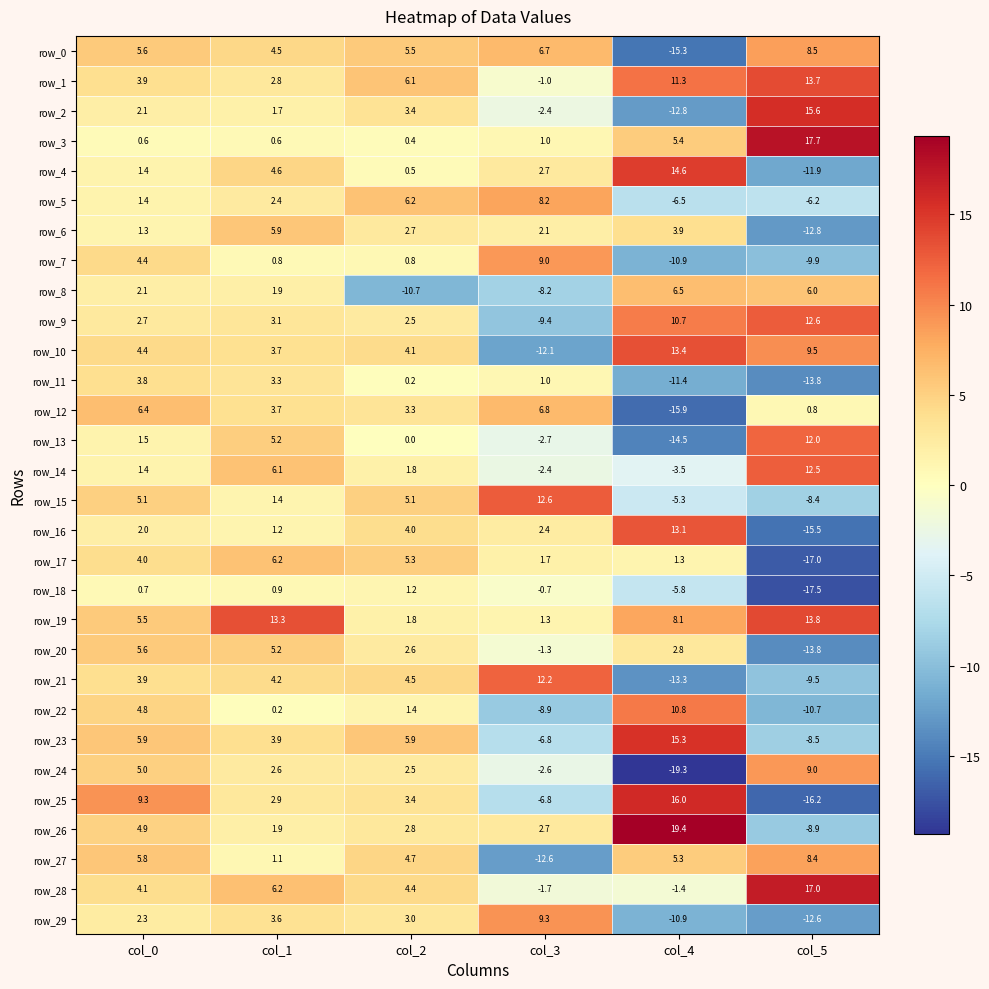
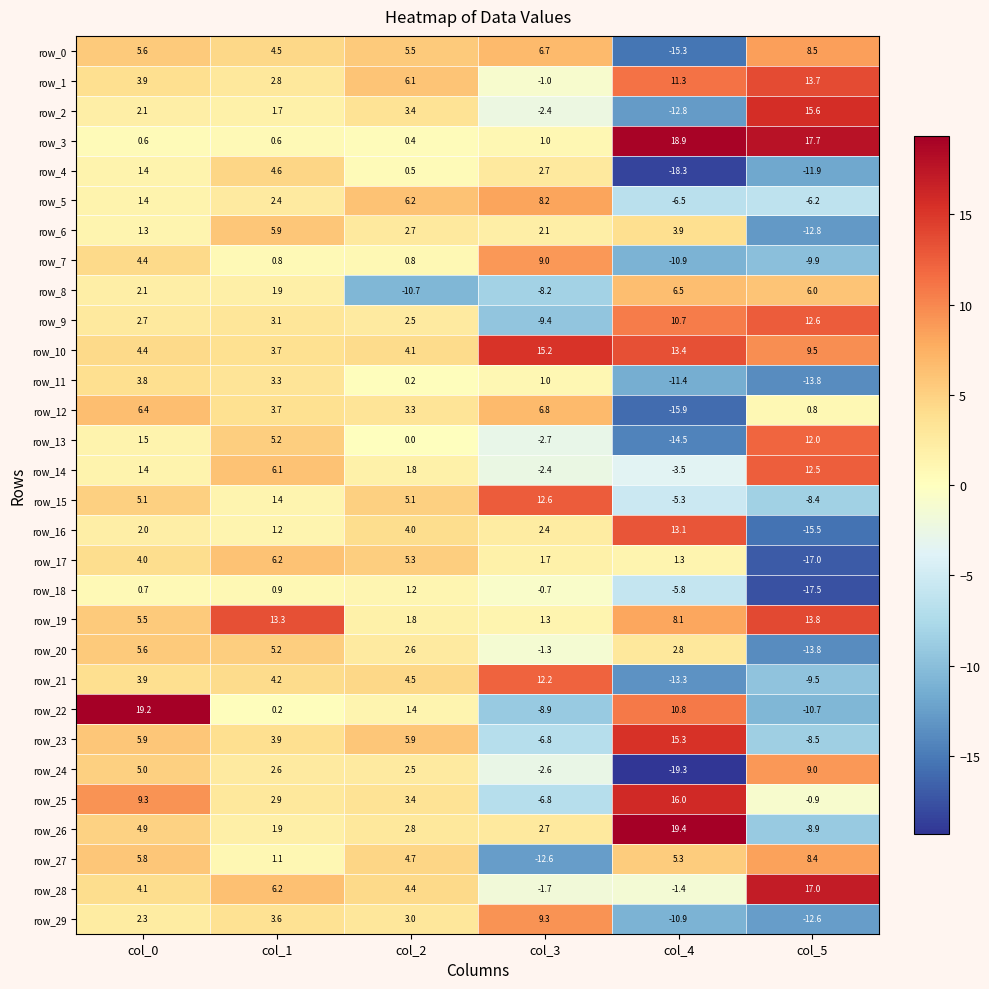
  {
    "row_0": {
      "col_0": 5.6,
      "col_1": 4.5,
      "col_2": 5.5,
      "col_3": 6.7,
      "col_4": -15.3,
      "col_5": 8.5
    },
    "row_1": {
      "col_0": 3.9,
      "col_1": 2.8,
      "col_2": 6.1,
      "col_3": -1.0,
      "col_4": 11.3,
      "col_5": 13.7
    },
    "row_2": {
      "col_0": 2.1,
      "col_1": 1.7,
      "col_2": 3.4,
      "col_3": -2.4,
      "col_4": -12.8,
      "col_5": 15.6
    },
    "row_3": {
      "col_0": 0.6,
      "col_1": 0.6,
      "col_2": 0.4,
      "col_3": 1.0,
-     "col_4": 5.4,
+     "col_4": 18.9,
      "col_5": 17.7
    },
    "row_4": {
      "col_0": 1.4,
      "col_1": 4.6,
      "col_2": 0.5,
      "col_3": 2.7,
-     "col_4": 14.6,
+     "col_4": -18.3,
      "col_5": -11.9
    },
    "row_5": {
      "col_0": 1.4,
      "col_1": 2.4,
      "col_2": 6.2,
      "col_3": 8.2,
      "col_4": -6.5,
      "col_5": -6.2
    },
    "row_6": {
      "col_0": 1.3,
      "col_1": 5.9,
      "col_2": 2.7,
      "col_3": 2.1,
      "col_4": 3.9,
      "col_5": -12.8
    },
    "row_7": {
      "col_0": 4.4,
      "col_1": 0.8,
      "col_2": 0.8,
      "col_3": 9.0,
      "col_4": -10.9,
      "col_5": -9.9
    },
    "row_8": {
      "col_0": 2.1,
      "col_1": 1.9,
      "col_2": -10.7,
      "col_3": -8.2,
      "col_4": 6.5,
      "col_5": 6.0
    },
    "row_9": {
      "col_0": 2.7,
      "col_1": 3.1,
      "col_2": 2.5,
      "col_3": -9.4,
      "col_4": 10.7,
      "col_5": 12.6
    },
    "row_10": {
      "col_0": 4.4,
      "col_1": 3.7,
      "col_2": 4.1,
-     "col_3": -12.1,
+     "col_3": 15.2,
      "col_4": 13.4,
      "col_5": 9.5
    },
    "row_11": {
      "col_0": 3.8,
      "col_1": 3.3,
      "col_2": 0.2,
      "col_3": 1.0,
      "col_4": -11.4,
      "col_5": -13.8
    },
    "row_12": {
      "col_0": 6.4,
      "col_1": 3.7,
      "col_2": 3.3,
      "col_3": 6.8,
      "col_4": -15.9,
      "col_5": 0.8
    },
    "row_13": {
      "col_0": 1.5,
      "col_1": 5.2,
      "col_2": 0.0,
      "col_3": -2.7,
      "col_4": -14.5,
      "col_5": 12.0
    },
    "row_14": {
      "col_0": 1.4,
      "col_1": 6.1,
      "col_2": 1.8,
      "col_3": -2.4,
      "col_4": -3.5,
      "col_5": 12.5
    },
    "row_15": {
      "col_0": 5.1,
      "col_1": 1.4,
      "col_2": 5.1,
      "col_3": 12.6,
      "col_4": -5.3,
      "col_5": -8.4
    },
    "row_16": {
      "col_0": 2.0,
      "col_1": 1.2,
      "col_2": 4.0,
      "col_3": 2.4,
      "col_4": 13.1,
      "col_5": -15.5
    },
    "row_17": {
      "col_0": 4.0,
      "col_1": 6.2,
      "col_2": 5.3,
      "col_3": 1.7,
      "col_4": 1.3,
      "col_5": -17.0
    },
    "row_18": {
      "col_0": 0.7,
      "col_1": 0.9,
      "col_2": 1.2,
      "col_3": -0.7,
      "col_4": -5.8,
      "col_5": -17.5
    },
    "row_19": {
      "col_0": 5.5,
      "col_1": 13.3,
      "col_2": 1.8,
      "col_3": 1.3,
      "col_4": 8.1,
      "col_5": 13.8
    },
    "row_20": {
      "col_0": 5.6,
      "col_1": 5.2,
      "col_2": 2.6,
      "col_3": -1.3,
      "col_4": 2.8,
      "col_5": -13.8
    },
    "row_21": {
      "col_0": 3.9,
      "col_1": 4.2,
      "col_2": 4.5,
      "col_3": 12.2,
      "col_4": -13.3,
      "col_5": -9.5
    },
    "row_22": {
-     "col_0": 4.8,
+     "col_0": 19.2,
      "col_1": 0.2,
      "col_2": 1.4,
      "col_3": -8.9,
      "col_4": 10.8,
      "col_5": -10.7
    },
    "row_23": {
      "col_0": 5.9,
      "col_1": 3.9,
      "col_2": 5.9,
      "col_3": -6.8,
      "col_4": 15.3,
      "col_5": -8.5
    },
    "row_24": {
      "col_0": 5.0,
      "col_1": 2.6,
      "col_2": 2.5,
      "col_3": -2.6,
      "col_4": -19.3,
      "col_5": 9.0
    },
    "row_25": {
      "col_0": 9.3,
      "col_1": 2.9,
      "col_2": 3.4,
      "col_3": -6.8,
      "col_4": 16.0,
-     "col_5": -16.2
+     "col_5": -0.9
    },
    "row_26": {
      "col_0": 4.9,
      "col_1": 1.9,
      "col_2": 2.8,
      "col_3": 2.7,
      "col_4": 19.4,
      "col_5": -8.9
    },
    "row_27": {
      "col_0": 5.8,
      "col_1": 1.1,
      "col_2": 4.7,
      "col_3": -12.6,
      "col_4": 5.3,
      "col_5": 8.4
    },
    "row_28": {
      "col_0": 4.1,
      "col_1": 6.2,
      "col_2": 4.4,
      "col_3": -1.7,
      "col_4": -1.4,
      "col_5": 17.0
    },
    "row_29": {
      "col_0": 2.3,
      "col_1": 3.6,
      "col_2": 3.0,
      "col_3": 9.3,
      "col_4": -10.9,
      "col_5": -12.6
    }
  }
